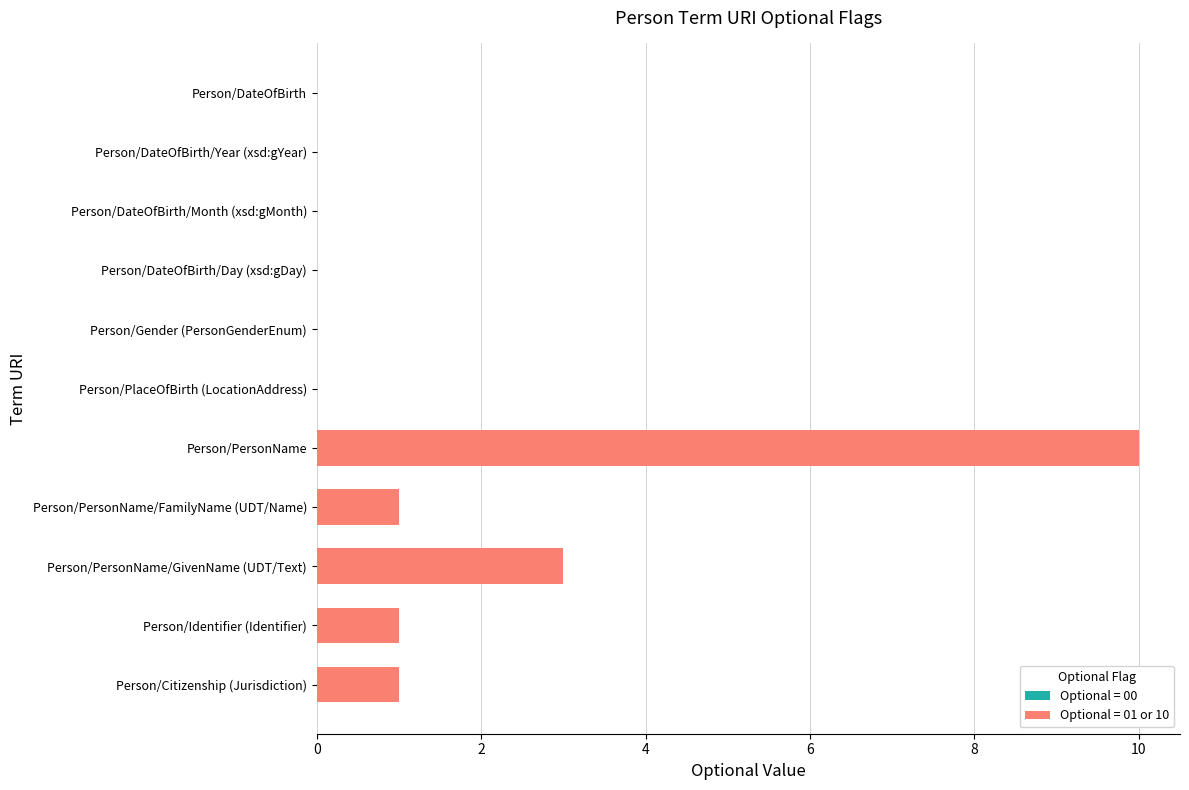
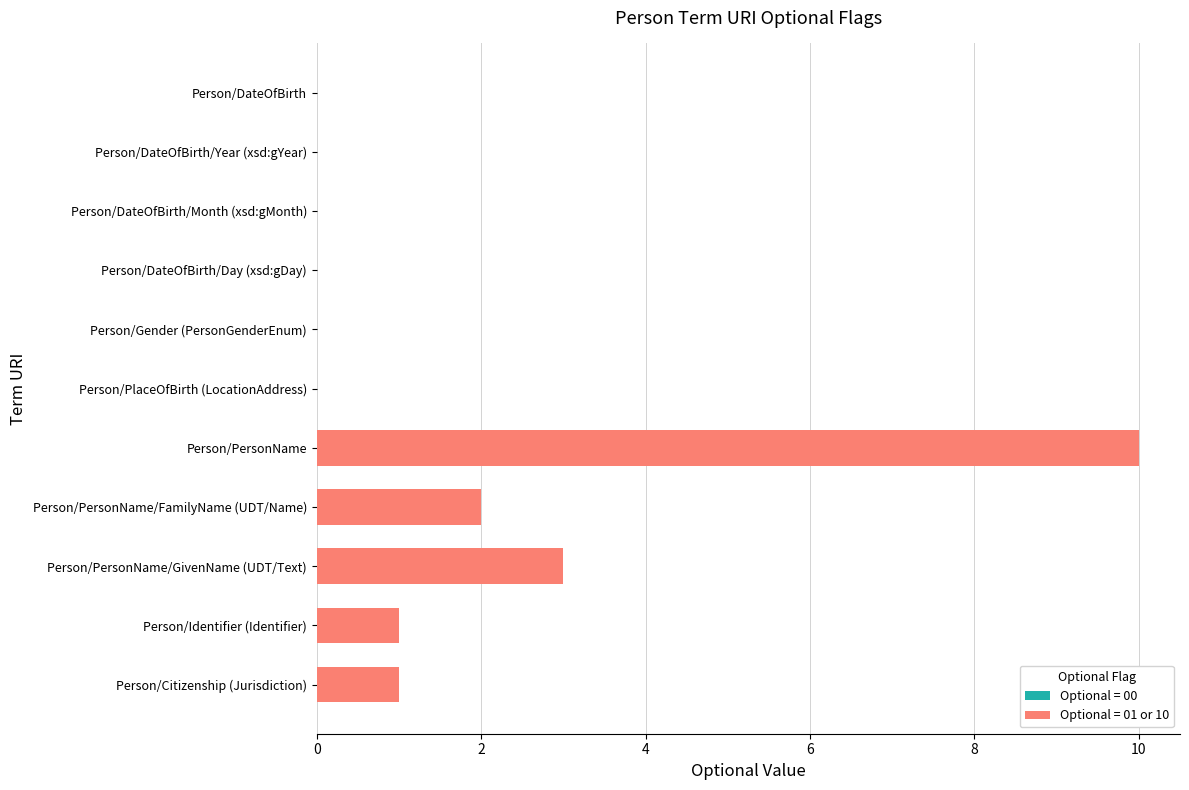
  {
    "Optional = 00": {
      "Person/DateOfBirth": 0,
      "Person/DateOfBirth/Year (xsd:gYear)": 0,
      "Person/DateOfBirth/Month (xsd:gMonth)": 0,
      "Person/DateOfBirth/Day (xsd:gDay)": 0,
      "Person/Gender (PersonGenderEnum)": 0,
      "Person/PlaceOfBirth (LocationAddress)": 0
    },
    "Optional = 01 or 10": {
      "Person/PersonName": 10,
-     "Person/PersonName/FamilyName (UDT/Name)": 1,
+     "Person/PersonName/FamilyName (UDT/Name)": 2,
      "Person/PersonName/GivenName (UDT/Text)": 3,
      "Person/Identifier (Identifier)": 1,
      "Person/Citizenship (Jurisdiction)": 1
    }
  }
